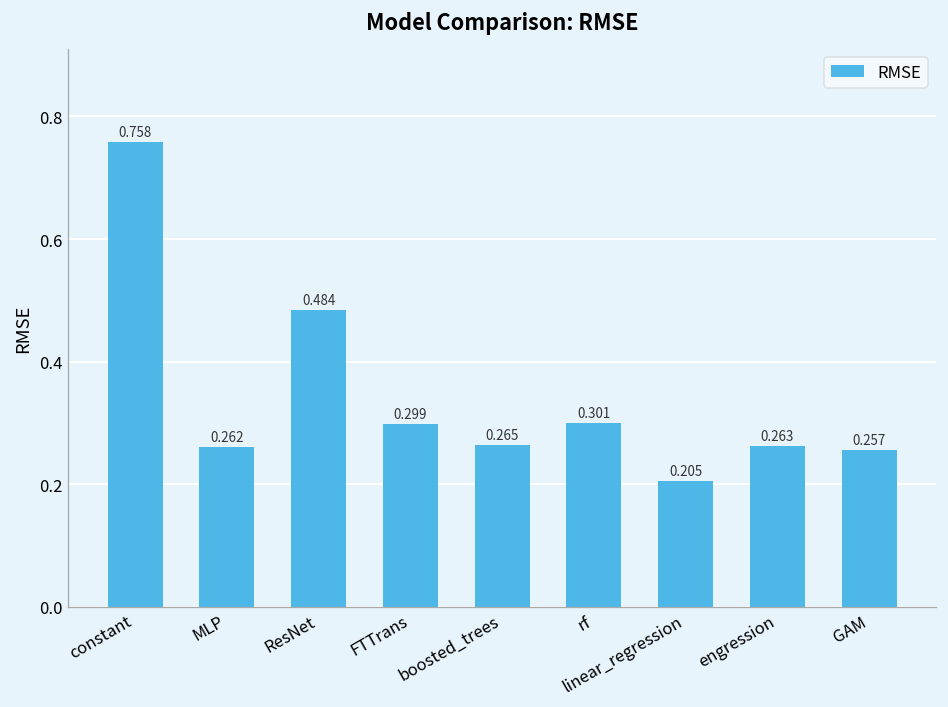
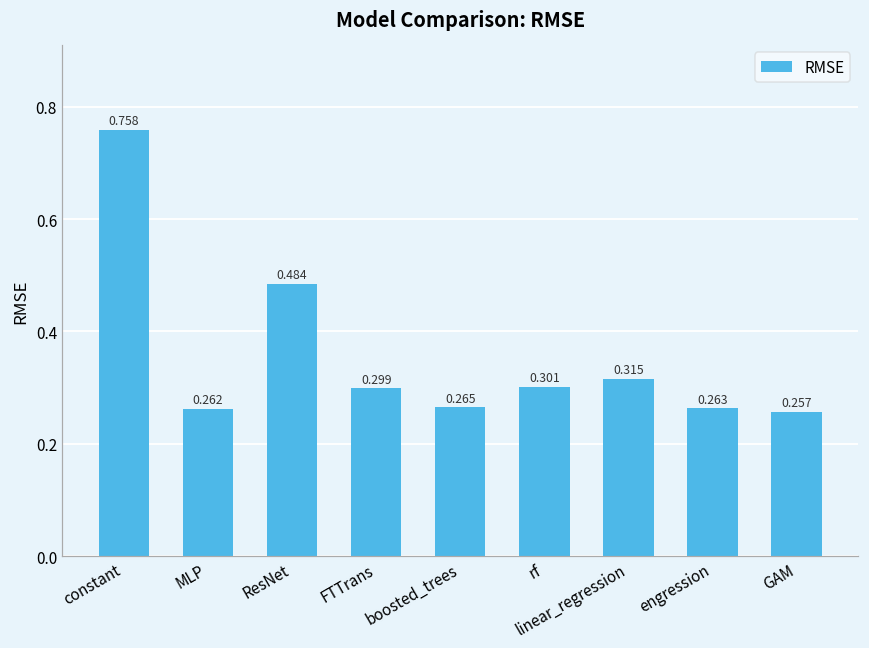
  {
    "constant": 0.758,
    "MLP": 0.262,
    "ResNet": 0.484,
    "FTTrans": 0.299,
    "boosted_trees": 0.265,
    "rf": 0.301,
-   "linear_regression": 0.205,
+   "linear_regression": 0.315,
    "engression": 0.263,
    "GAM": 0.257
  }
